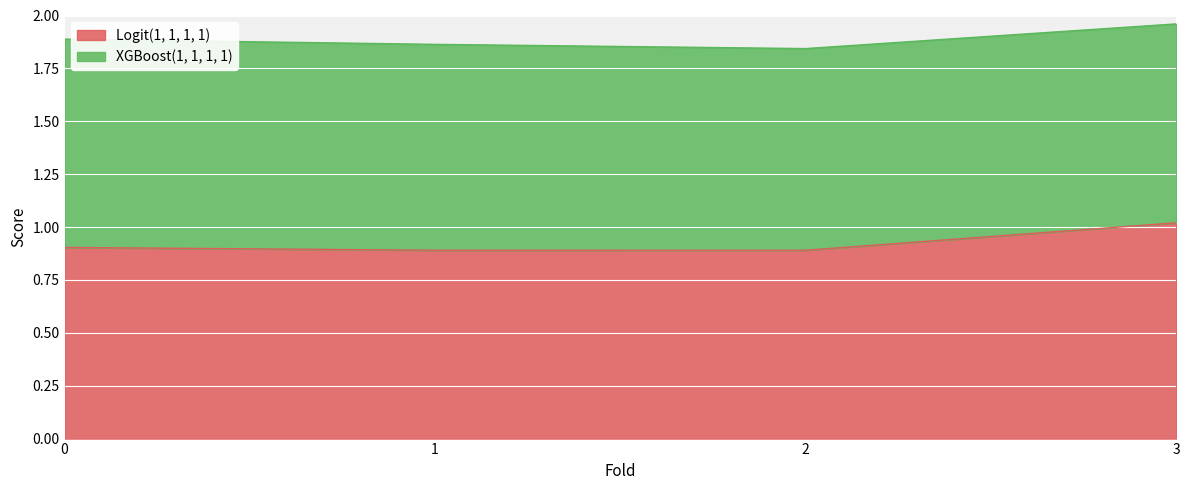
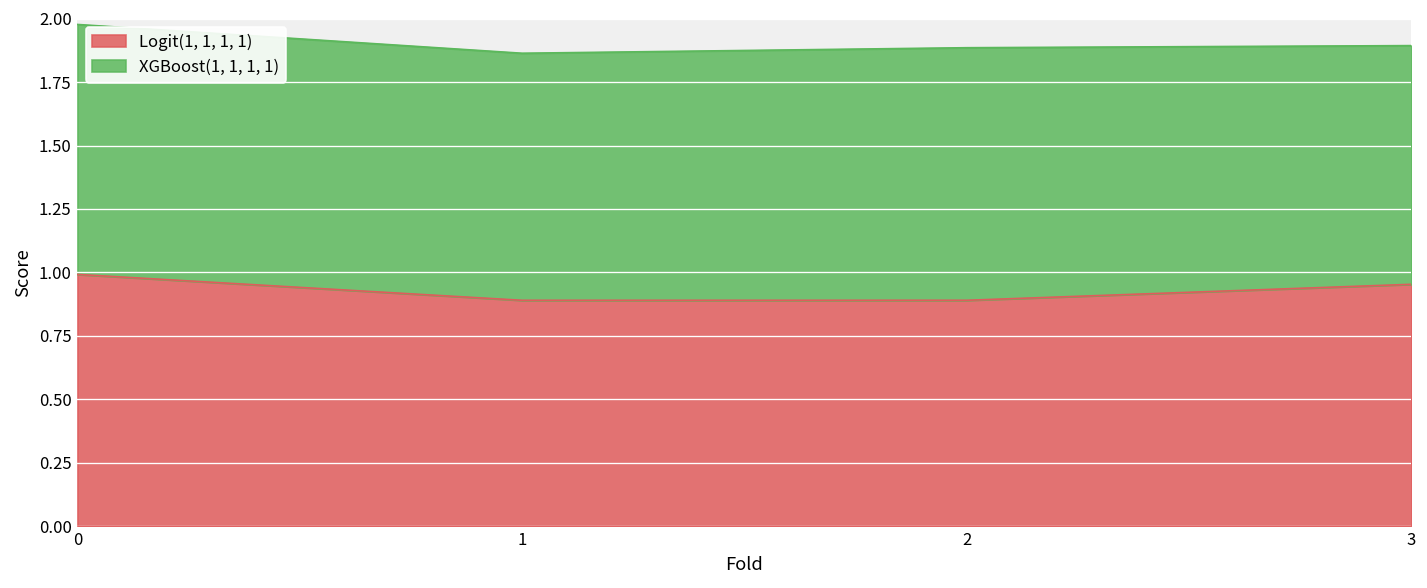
  {
    "Logit(1, 1, 1, 1)": {
-     "0": 0.90,
+     "0": 0.99,
      "1": 0.89,
      "2": 0.89,
-     "3": 1.02
+     "3": 0.95
    },
    "XGBoost(1, 1, 1, 1)": {
      "0": 0.98,
      "1": 0.97,
-     "2": 0.95,
+     "2": 0.99,
      "3": 0.94
    }
  }
